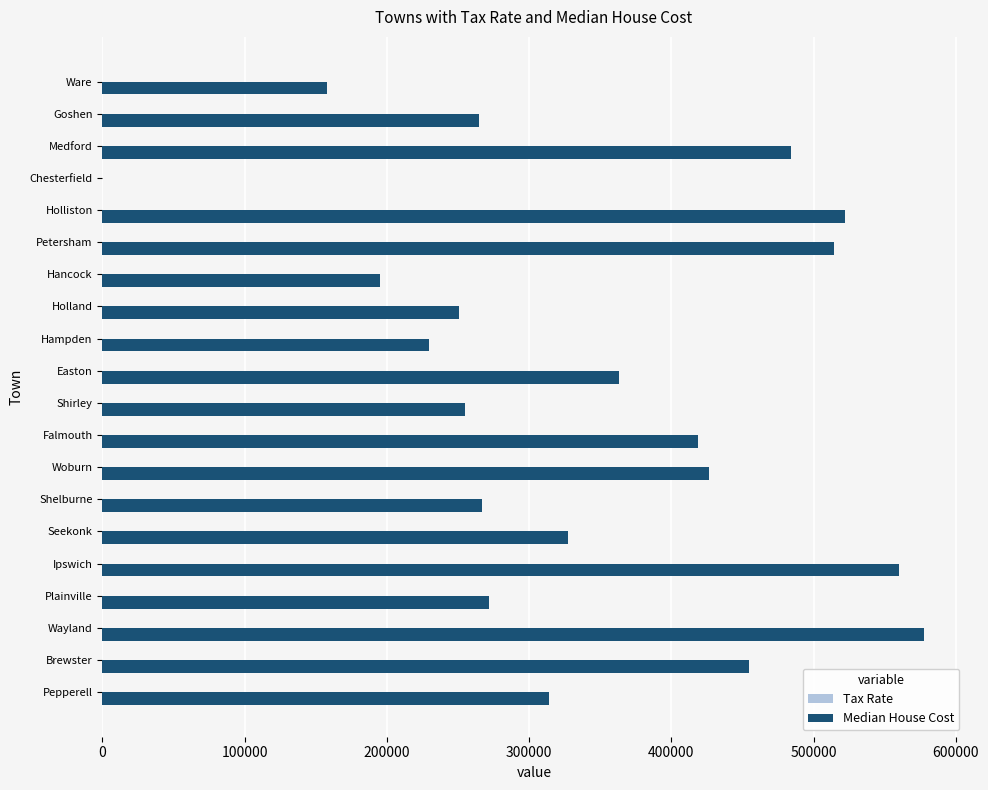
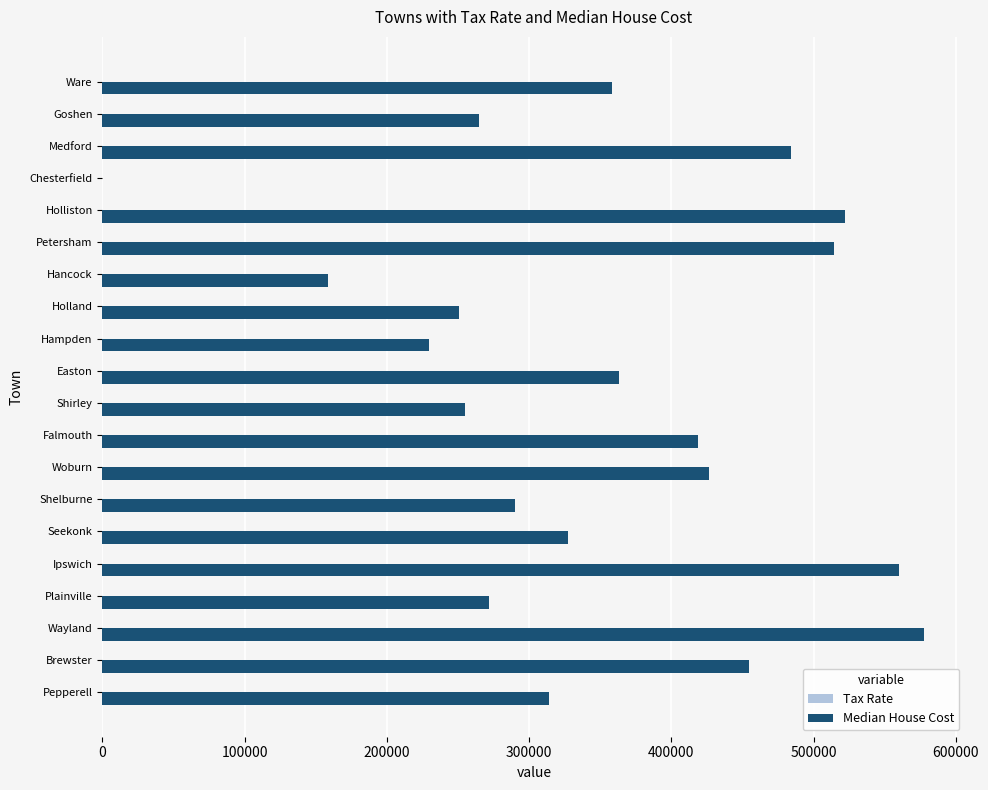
  {
    "Median House Cost": {
-     "Ware": 158000,
+     "Ware": 358000,
      "Goshen": 265000,
      "Medford": 485000,
      "Chesterfield": 0,
      "Holliston": 522000,
      "Petersham": 515000,
-     "Hancock": 195000,
+     "Hancock": 159000,
      "Holland": 250000,
      "Hampden": 230000,
      "Easton": 363000,
      "Shirley": 255000,
      "Falmouth": 419000,
      "Woburn": 426000,
-     "Shelburne": 267000,
+     "Shelburne": 290000,
      "Seekonk": 328000,
      "Ipswich": 560000,
      "Plainville": 272000,
      "Wayland": 578000,
      "Brewster": 455000,
      "Pepperell": 314000
    }
  }
